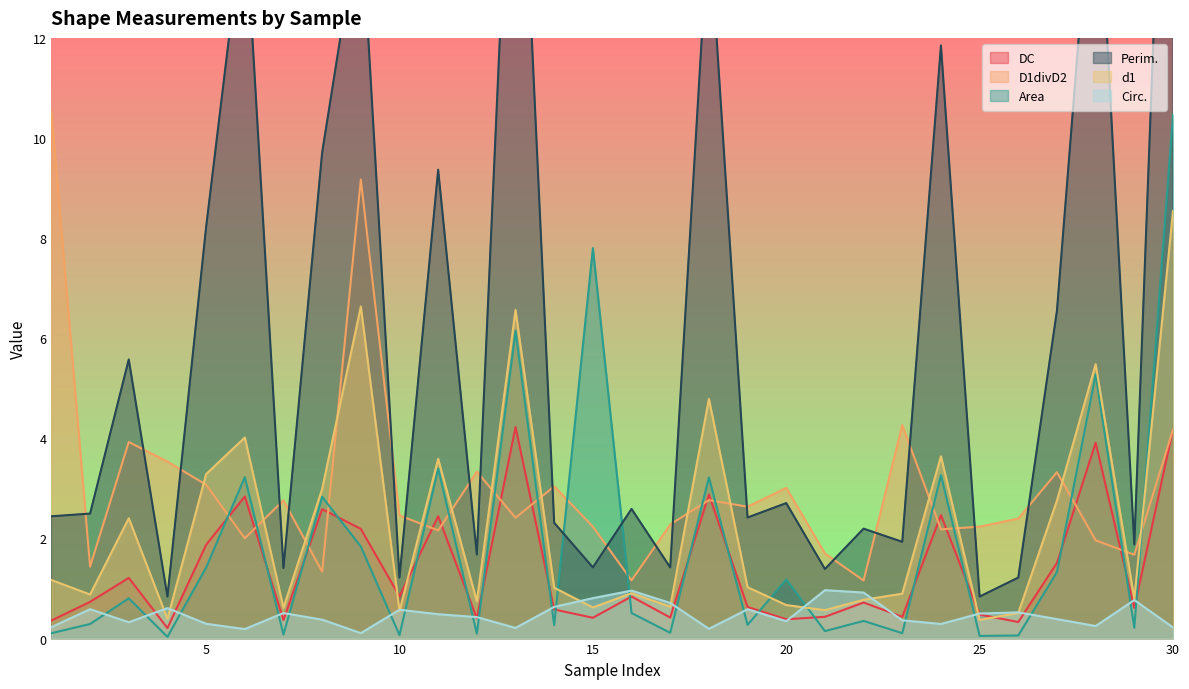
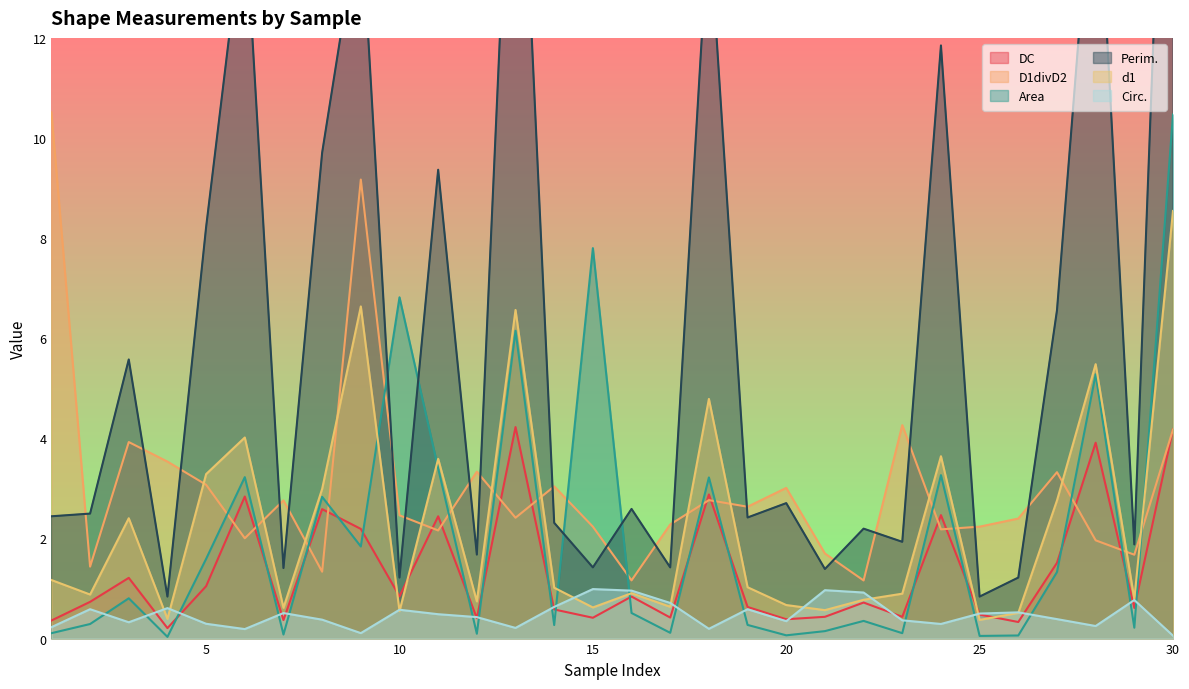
  {
    "DC": {
-     "5": 1.9,
+     "5": 1.0,
      "10": 0.8,
      "15": 0.4
    },
    "Area": {
-     "5": 1.4,
-     "10": 0.1,
+     "5": 1.6,
+     "10": 6.8,
      "15": 7.8,
-     "20": 1.2,
+     "20": 0.1,
      "25": 0.1,
      "30": 10.5
    },
    "Perim.": {
      "5": 8.2,
      "10": 1.2,
      "15": 1.4,
      "20": 2.7,
      "25": 0.8
    },
    "Circ.": {
      "5": 0.3,
-     "15": 0.8,
-     "30": 0.2
+     "15": 1.0,
+     "30": 0.1
    }
  }
